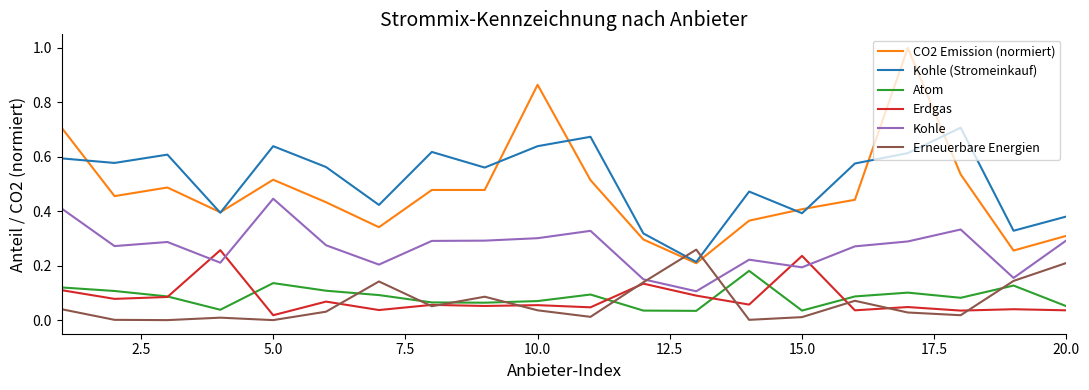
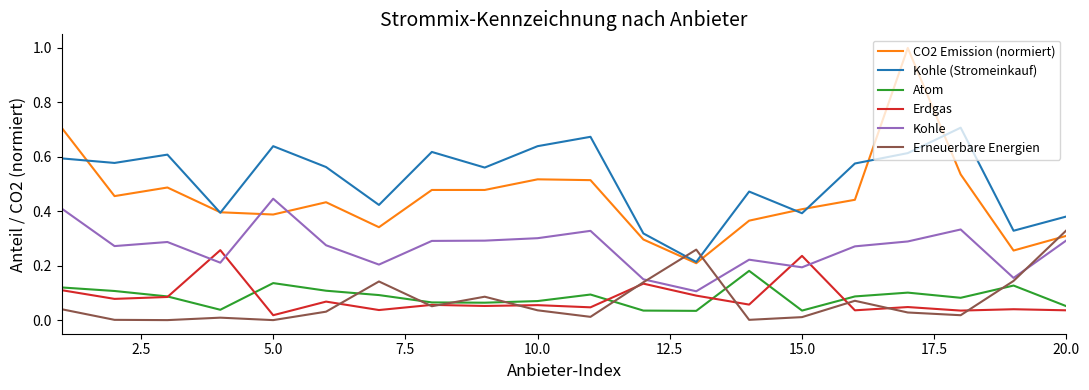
  {
    "CO2 Emission (normiert)": {
-     "5.0": 0.52,
-     "10.0": 0.86,
+     "5.0": 0.39,
+     "10.0": 0.52,
      "15.0": 0.41,
      "20.0": 0.31
    },
    "Kohle (Stromeinkauf)": {
      "5.0": 0.64,
      "10.0": 0.64,
      "15.0": 0.39,
      "20.0": 0.38
    },
    "Atom": {
      "5.0": 0.14,
      "10.0": 0.07,
      "15.0": 0.04,
      "20.0": 0.05
    },
    "Erdgas": {
      "5.0": 0.02,
      "10.0": 0.06,
      "15.0": 0.24,
      "20.0": 0.04
    },
    "Kohle": {
      "5.0": 0.45,
      "10.0": 0.30,
      "15.0": 0.19,
      "20.0": 0.29
    },
    "Erneuerbare Energien": {
      "5.0": 0.00,
      "10.0": 0.04,
      "15.0": 0.01,
-     "20.0": 0.21
+     "20.0": 0.33
    }
  }
